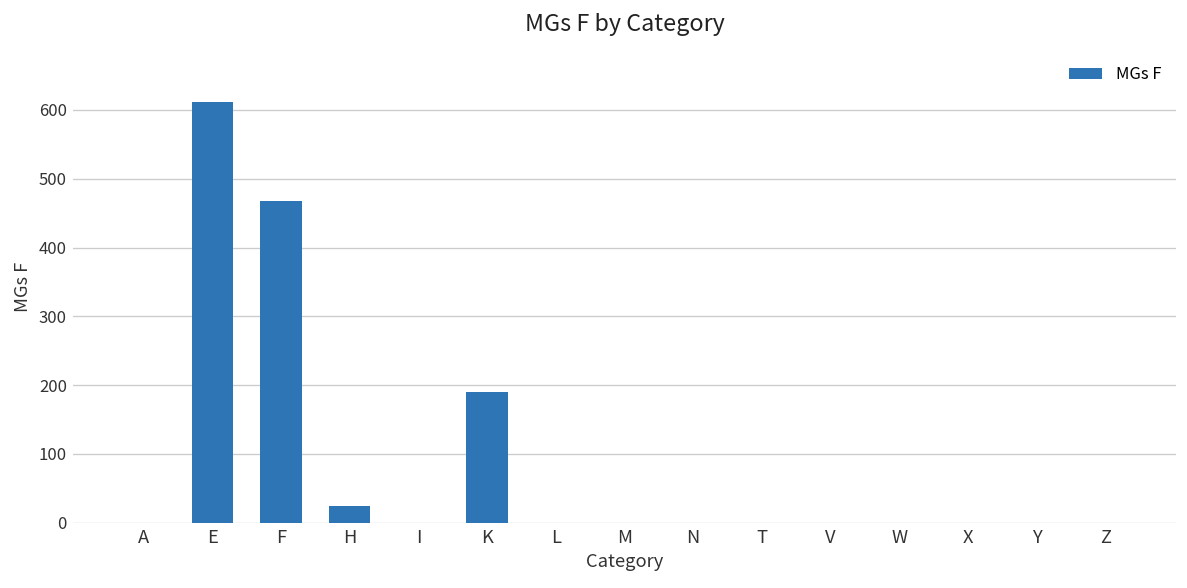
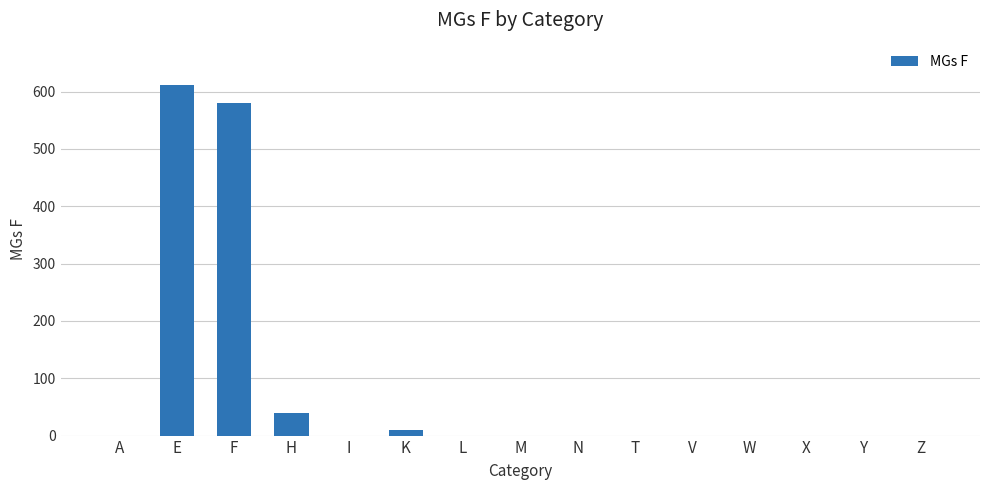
  {
    "A": 0,
    "E": 610,
-   "F": 470,
-   "H": 20,
+   "F": 580,
+   "H": 40,
    "I": 0,
-   "K": 190,
+   "K": 10,
    "L": 0,
    "M": 0,
    "N": 0,
    "T": 0,
    "V": 0,
    "W": 0,
    "X": 0,
    "Y": 0,
    "Z": 0
  }
